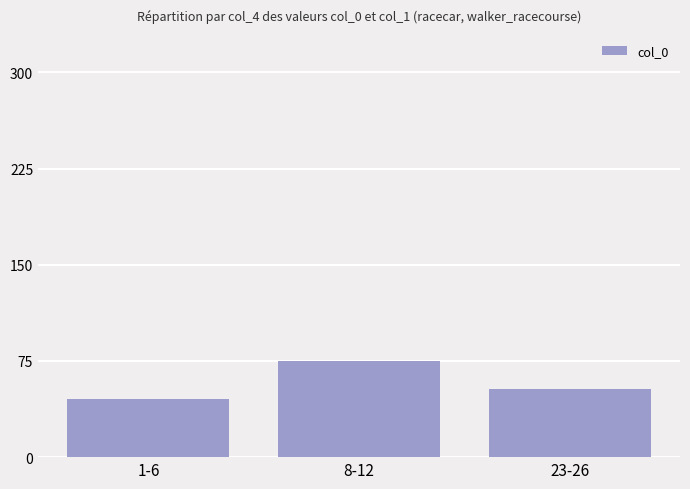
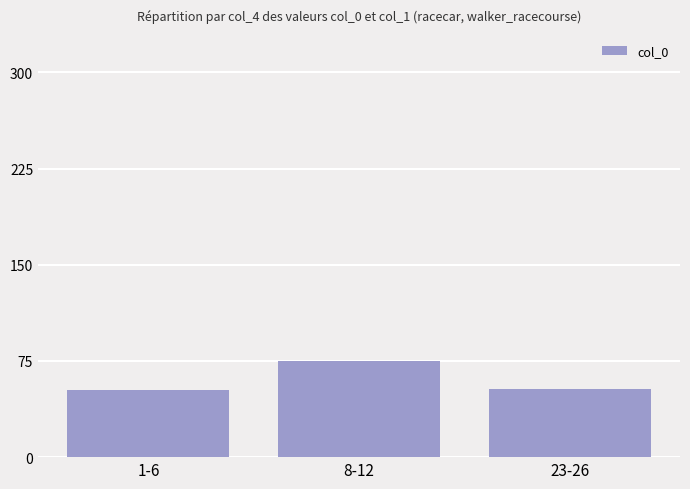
  {
-   "1-6": 45,
+   "1-6": 52,
    "8-12": 75,
    "23-26": 53
  }
